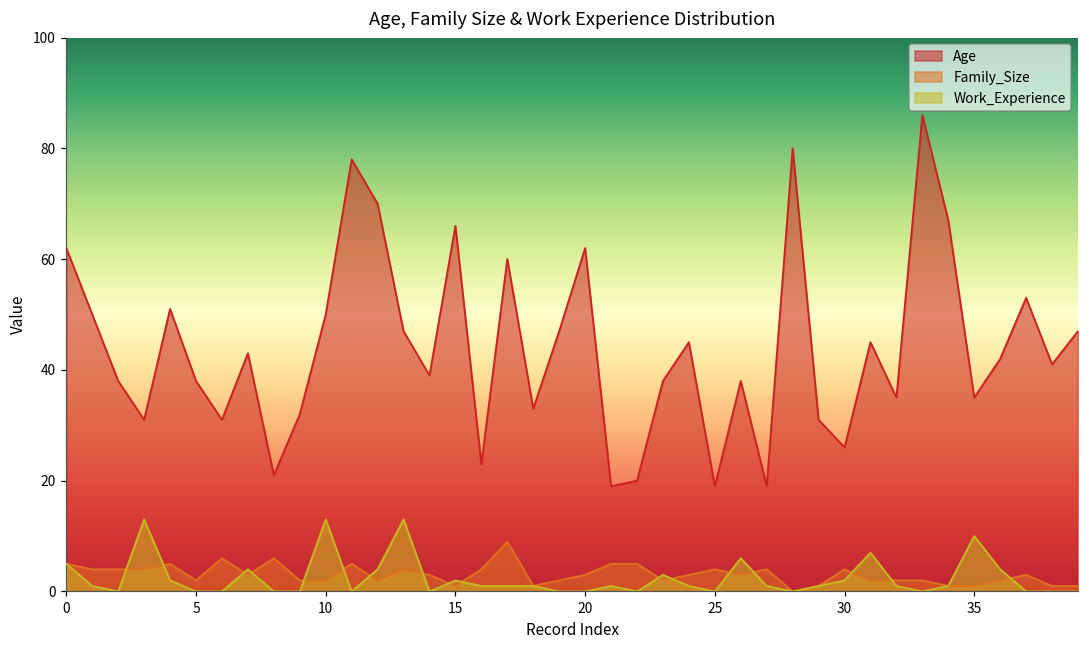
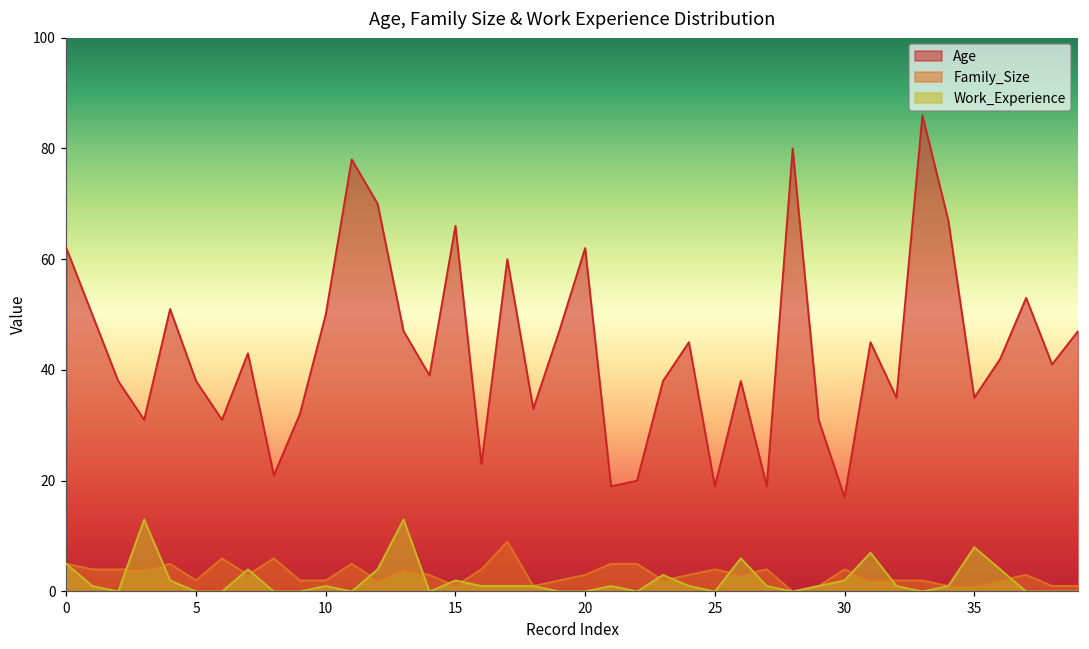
  {
    "Age": {
      "0": 62,
      "5": 38,
      "10": 50,
      "15": 66,
      "20": 62,
      "25": 19,
-     "30": 26,
+     "30": 17,
      "35": 35
    },
    "Family_Size": {
      "5": 2,
      "10": 2,
      "15": 1,
      "20": 3,
      "25": 4,
      "30": 4,
      "35": 1
    },
    "Work_Experience": {
      "5": 0,
-     "10": 13,
+     "10": 1,
      "15": 2,
      "20": 0,
      "25": 0,
      "30": 2,
-     "35": 10
+     "35": 8
    }
  }
